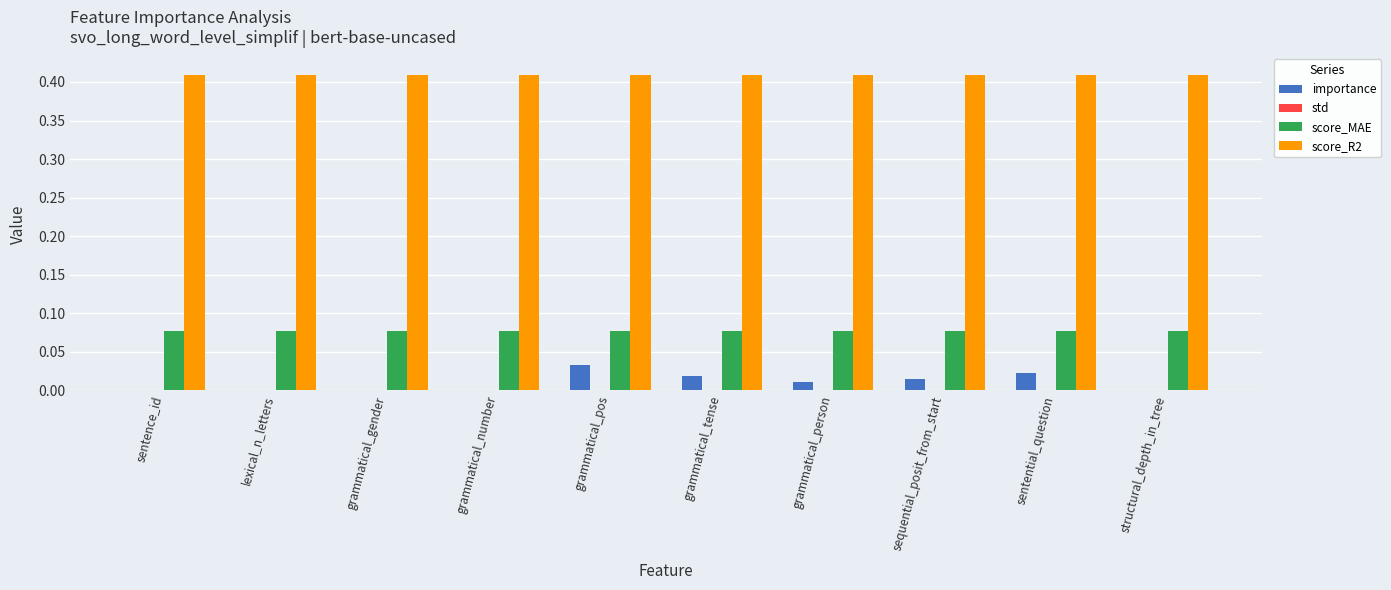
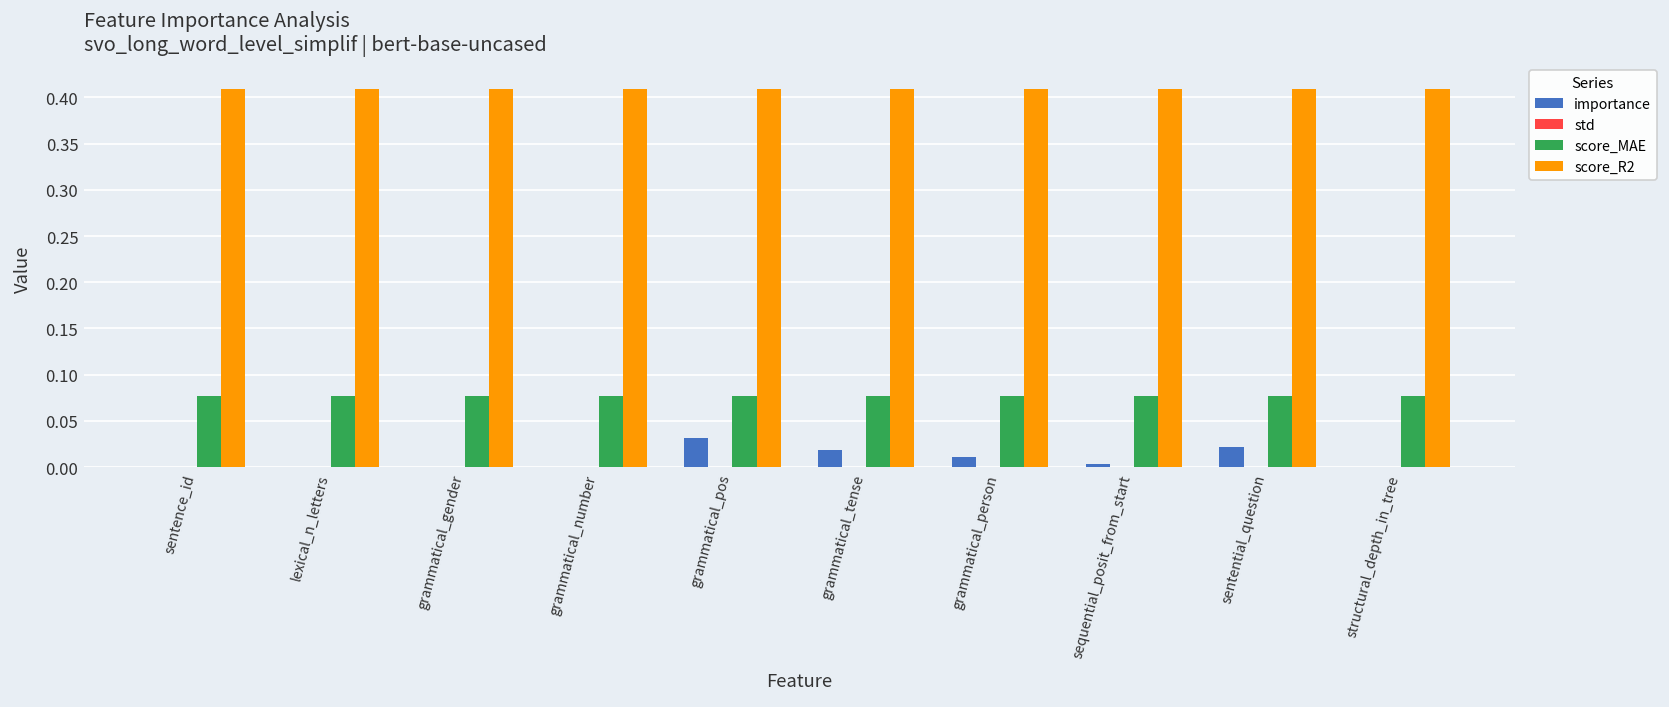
  {
    "importance": {
      "lexical_n_letters": 0.00,
      "grammatical_number": 0.00,
      "grammatical_pos": 0.03,
      "grammatical_tense": 0.02,
      "grammatical_person": 0.01,
-     "sequential_posit_from_start": 0.01,
+     "sequential_posit_from_start": 0.00,
      "sentential_question": 0.02,
      "structural_depth_in_tree": 0.00
    },
    "std": {
      "lexical_n_letters": 0.00,
      "grammatical_number": 0.00,
      "structural_depth_in_tree": 0.00
    },
    "score_MAE": {
      "sentence_id": 0.08,
      "lexical_n_letters": 0.08,
      "grammatical_gender": 0.08,
      "grammatical_number": 0.08,
      "grammatical_pos": 0.08,
      "grammatical_tense": 0.08,
      "grammatical_person": 0.08,
      "sequential_posit_from_start": 0.08,
      "sentential_question": 0.08,
      "structural_depth_in_tree": 0.08
    },
    "score_R2": {
      "sentence_id": 0.41,
      "lexical_n_letters": 0.41,
      "grammatical_gender": 0.41,
      "grammatical_number": 0.41,
      "grammatical_pos": 0.41,
      "grammatical_tense": 0.41,
      "grammatical_person": 0.41,
      "sequential_posit_from_start": 0.41,
      "sentential_question": 0.41,
      "structural_depth_in_tree": 0.41
    }
  }
